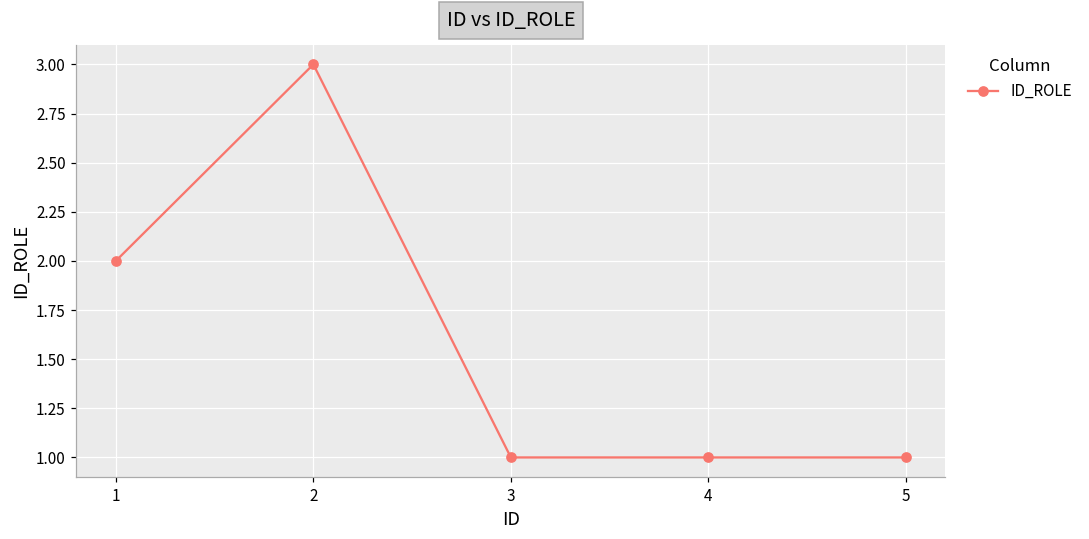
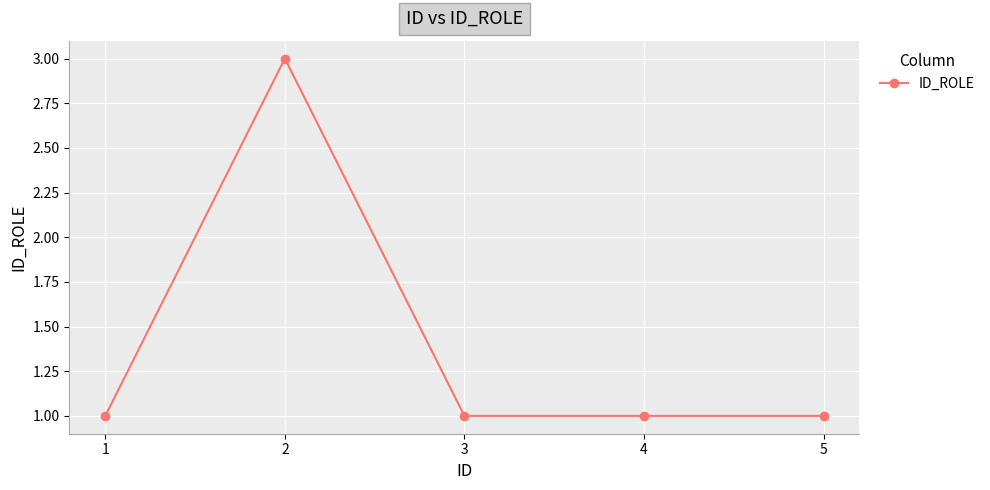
  {
-   "1": 2,
+   "1": 1,
    "2": 3,
    "3": 1,
    "4": 1,
    "5": 1
  }
